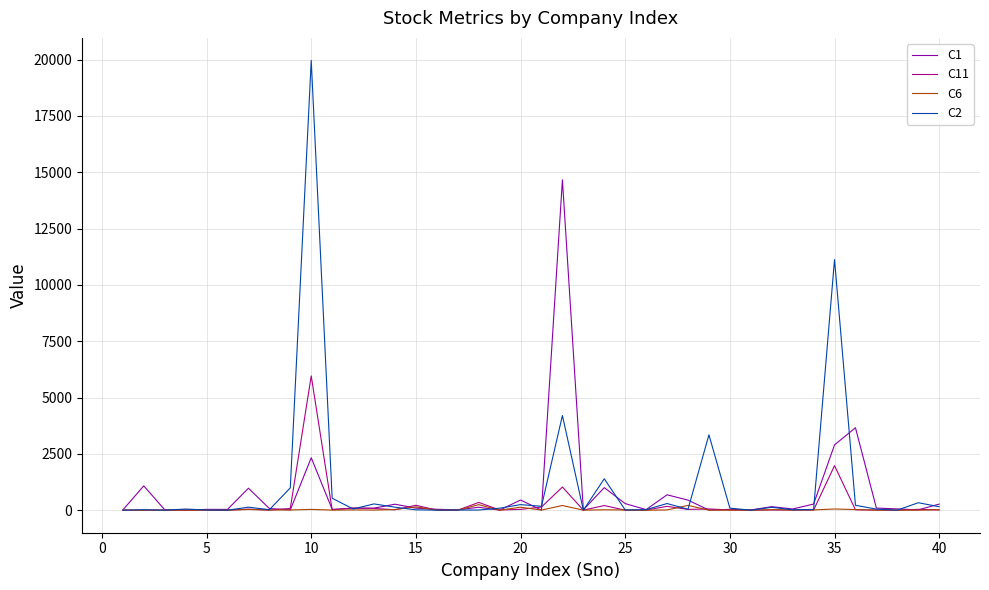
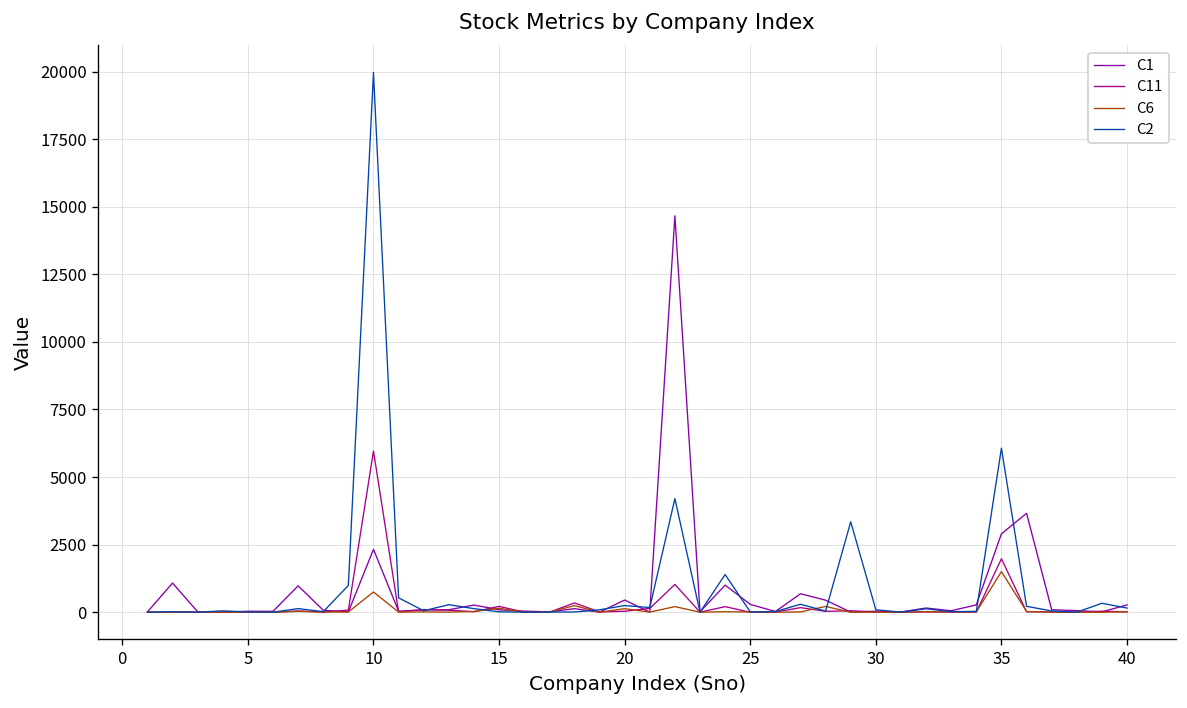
  {
    "C6": {
-     "10": 0,
-     "35": 100
+     "10": 700,
+     "35": 1500
    },
    "C2": {
      "10": 20000,
      "20": 200,
-     "35": 11100,
+     "35": 6100,
      "40": 200
    }
  }
